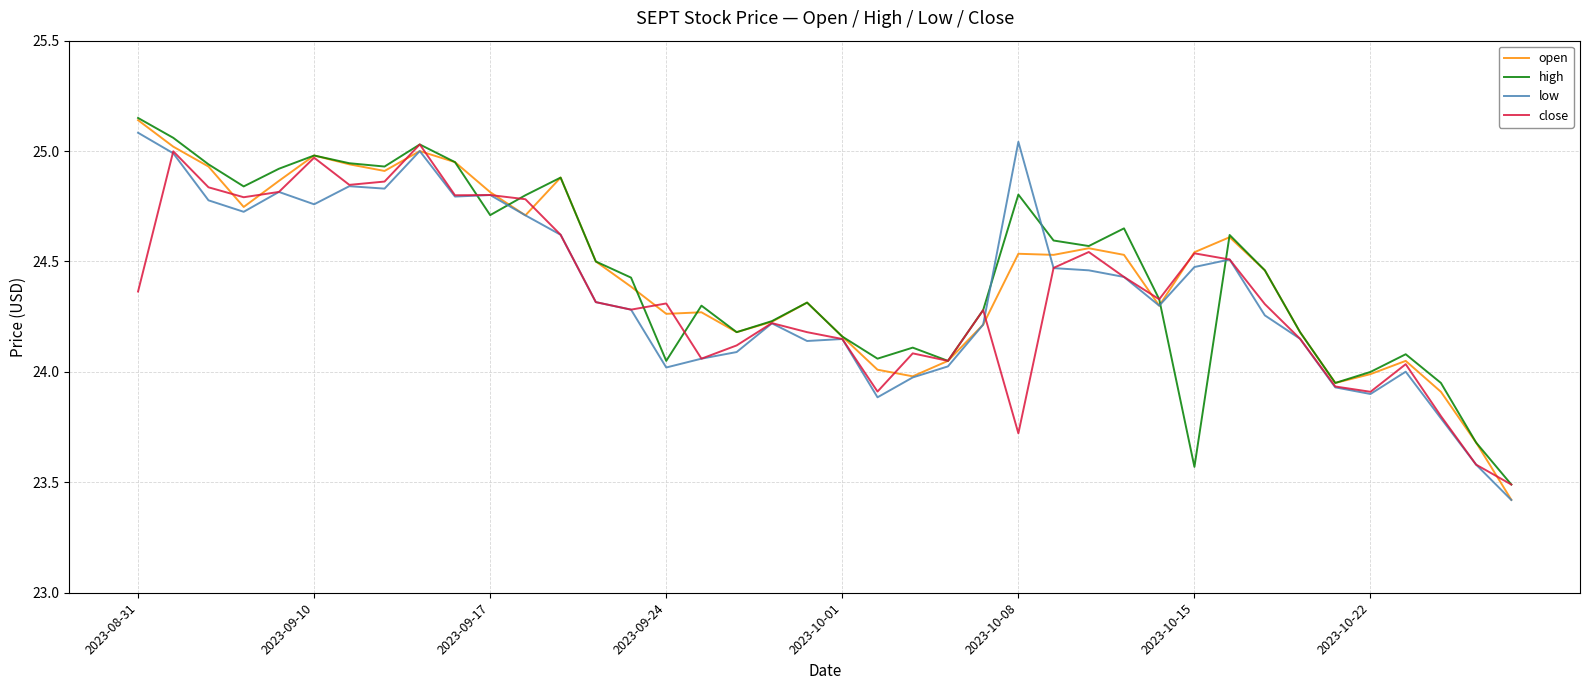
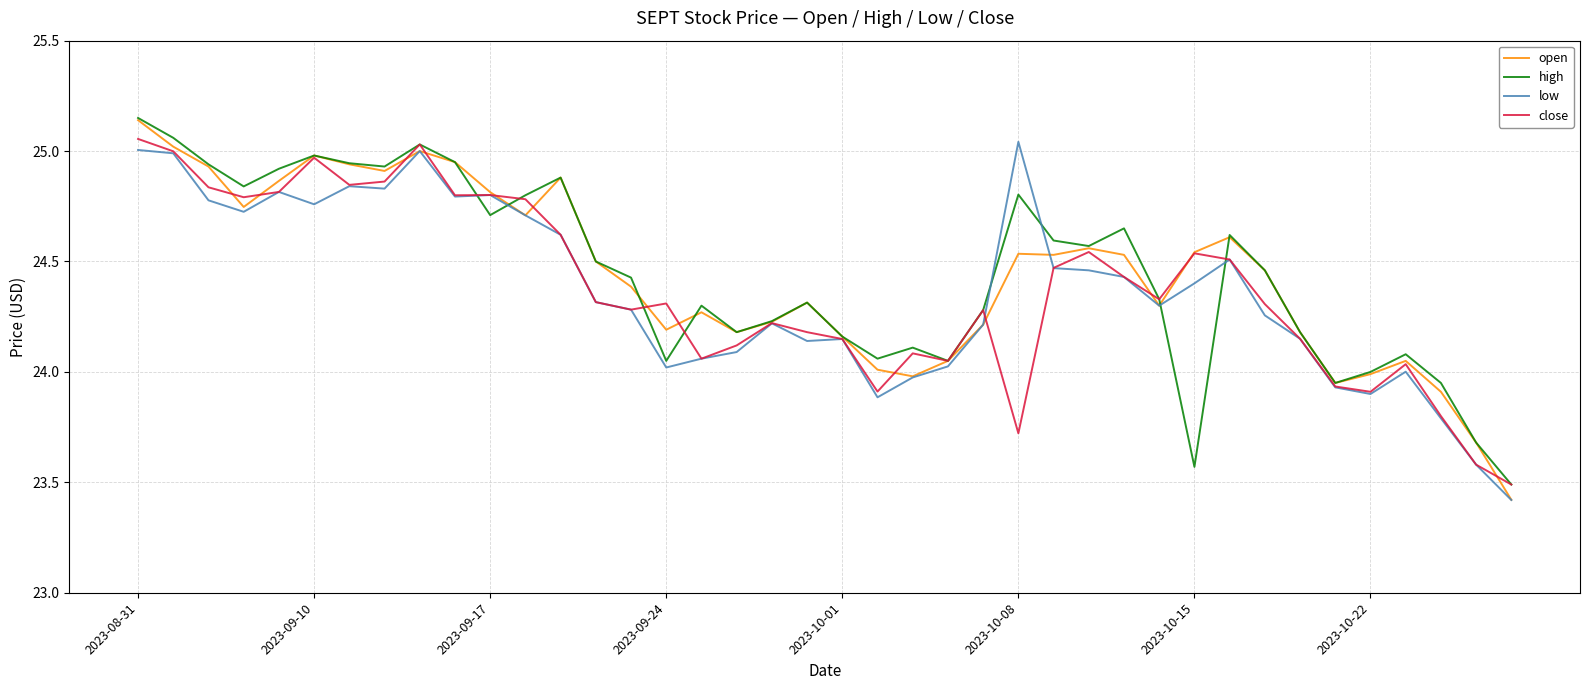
  {
    "open": {
      "2023-09-17": 24.81,
-     "2023-09-24": 24.26,
+     "2023-09-24": 24.19,
      "2023-10-08": 24.54
    },
    "high": {
      "2023-09-17": 24.71,
      "2023-09-24": 24.05,
      "2023-10-08": 24.80,
      "2023-10-15": 23.57
    },
    "low": {
-     "2023-08-31": 25.08,
+     "2023-08-31": 25.01,
      "2023-09-10": 24.76,
      "2023-09-24": 24.02,
      "2023-10-08": 25.04,
-     "2023-10-15": 24.48
+     "2023-10-15": 24.40
    },
    "close": {
-     "2023-08-31": 24.36,
+     "2023-08-31": 25.06,
      "2023-09-24": 24.31,
      "2023-10-08": 23.72
    }
  }
